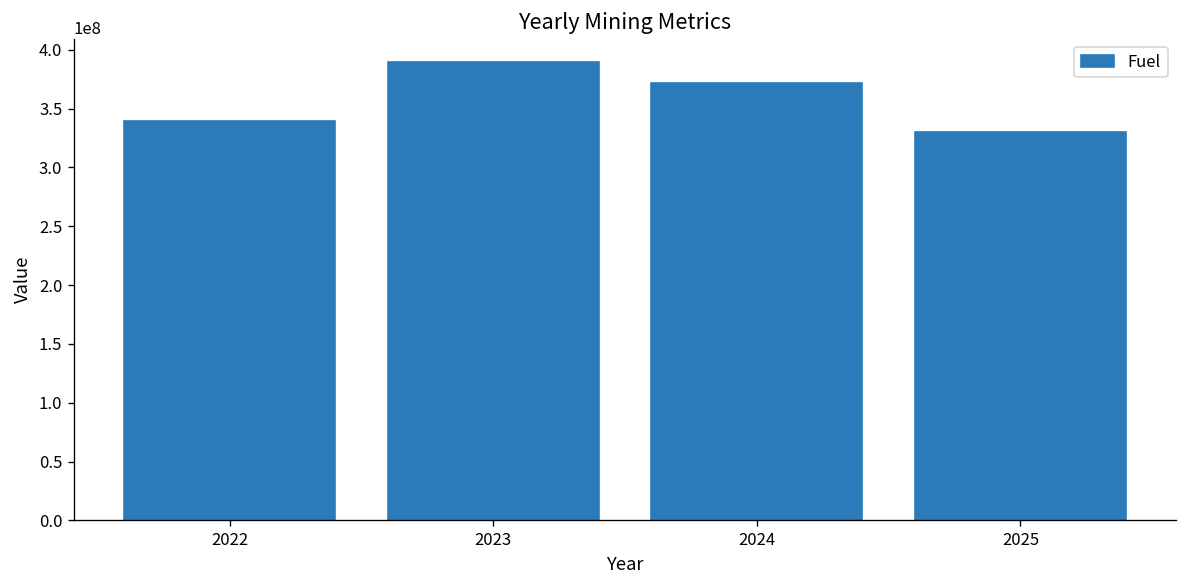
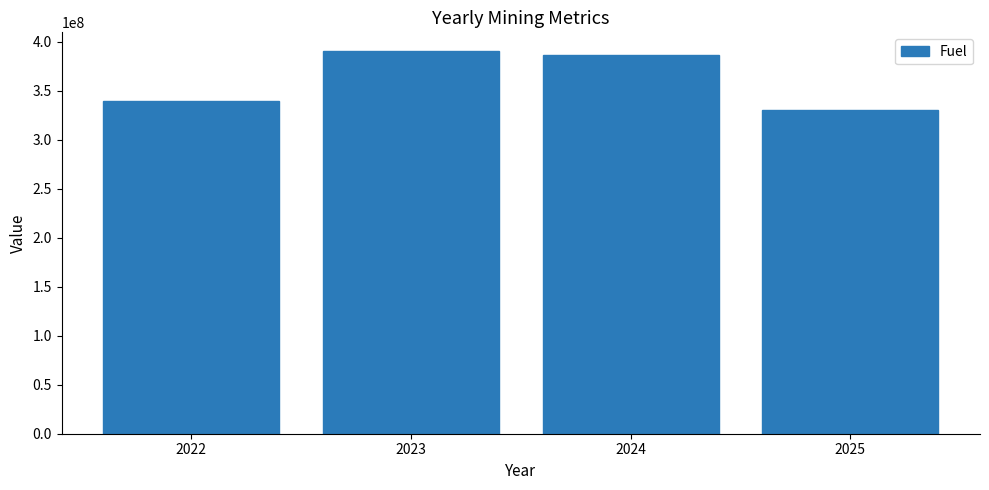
  {
    "2022": 340000000,
    "2023": 390000000,
-   "2024": 370000000,
+   "2024": 390000000,
    "2025": 330000000
  }
